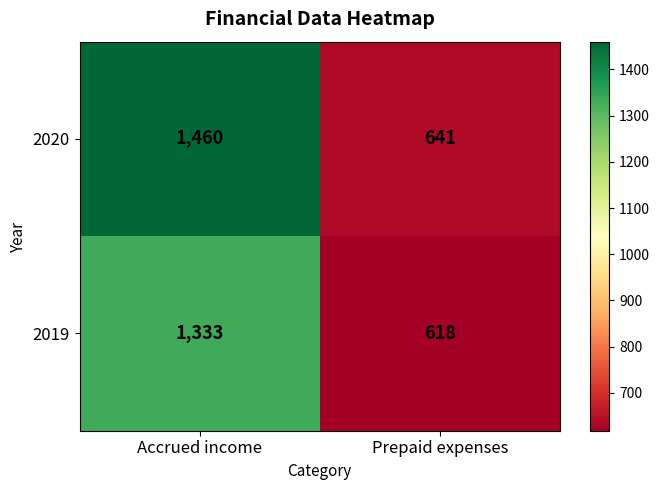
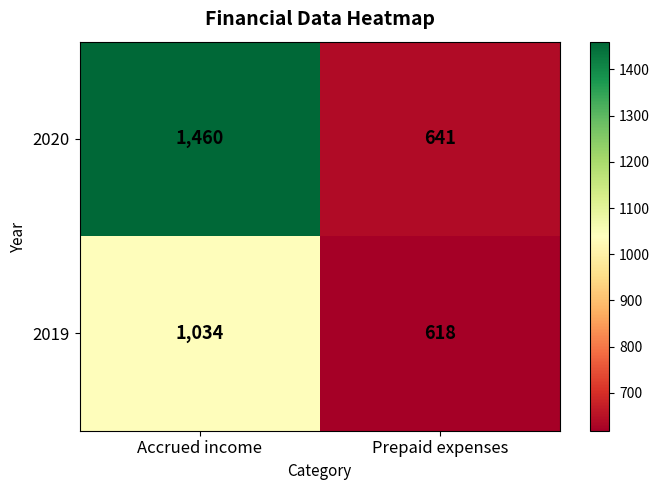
  {
    "2020": {
      "Accrued income": "1,460",
      "Prepaid expenses": "641"
    },
    "2019": {
-     "Accrued income": "1,333",
+     "Accrued income": "1,034",
      "Prepaid expenses": "618"
    }
  }
